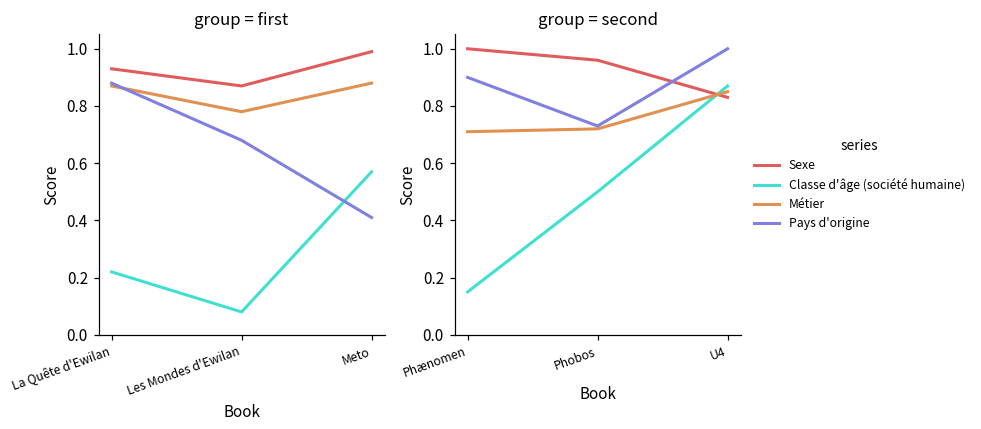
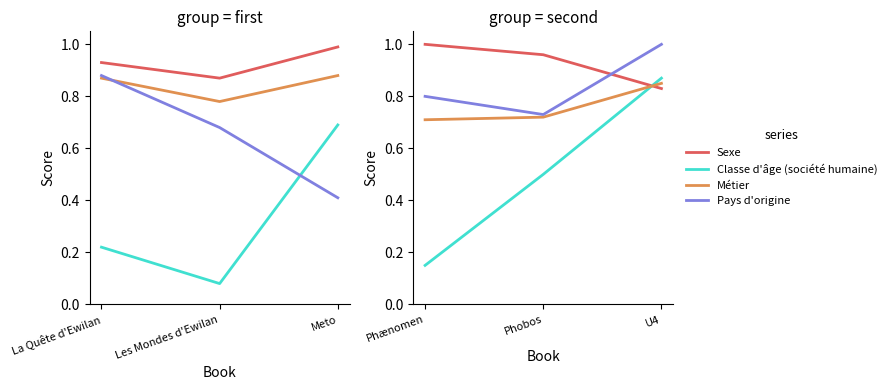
  {
    "group = first": {
      "Classe d'âge (société humaine)": {
        "La Quête d'Ewilan": 0.22,
        "Les Mondes d'Ewilan": 0.08,
-       "Meto": 0.57
+       "Meto": 0.69
      },
      "Pays d'origine": {
        "La Quête d'Ewilan": 0.88,
        "Les Mondes d'Ewilan": 0.68,
        "Meto": 0.41
      }
    },
    "group = second": {
      "Classe d'âge (société humaine)": {
        "Phænomen": 0.15,
        "Phobos": 0.5,
        "U4": 0.87
      },
      "Pays d'origine": {
-       "Phænomen": 0.9,
+       "Phænomen": 0.8,
        "Phobos": 0.73,
        "U4": 1.0
      }
    }
  }
